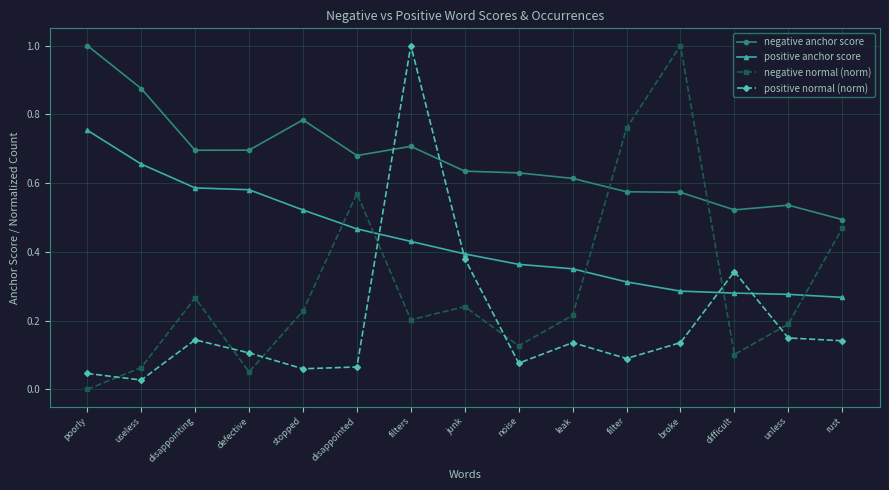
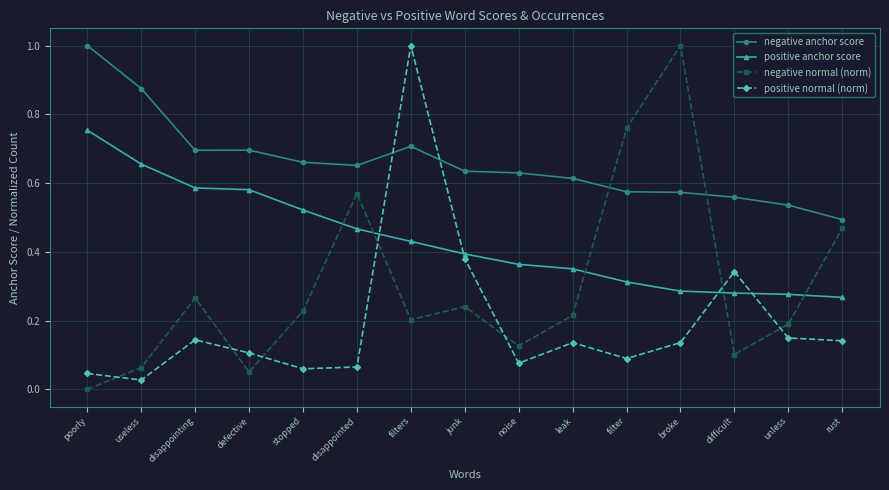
  {
    "negative anchor score": {
      "poorly": 1.00,
      "useless": 0.88,
      "disappointing": 0.70,
      "defective": 0.70,
-     "stopped": 0.78,
-     "disappointed": 0.68,
+     "stopped": 0.66,
+     "disappointed": 0.65,
      "filters": 0.71,
      "junk": 0.63,
      "noise": 0.63,
      "leak": 0.61,
      "filter": 0.57,
      "broke": 0.57,
-     "difficult": 0.52,
+     "difficult": 0.56,
      "unless": 0.54,
      "rust": 0.49
    },
    "negative normal (norm)": {
      "poorly": 0.00,
      "useless": 0.06,
      "disappointing": 0.27,
      "defective": 0.05,
      "stopped": 0.23,
      "disappointed": 0.57,
      "filters": 0.20,
      "junk": 0.24,
      "noise": 0.13,
      "leak": 0.22,
      "filter": 0.76,
      "broke": 1.00,
      "difficult": 0.10,
      "unless": 0.19,
      "rust": 0.47
    }
  }
